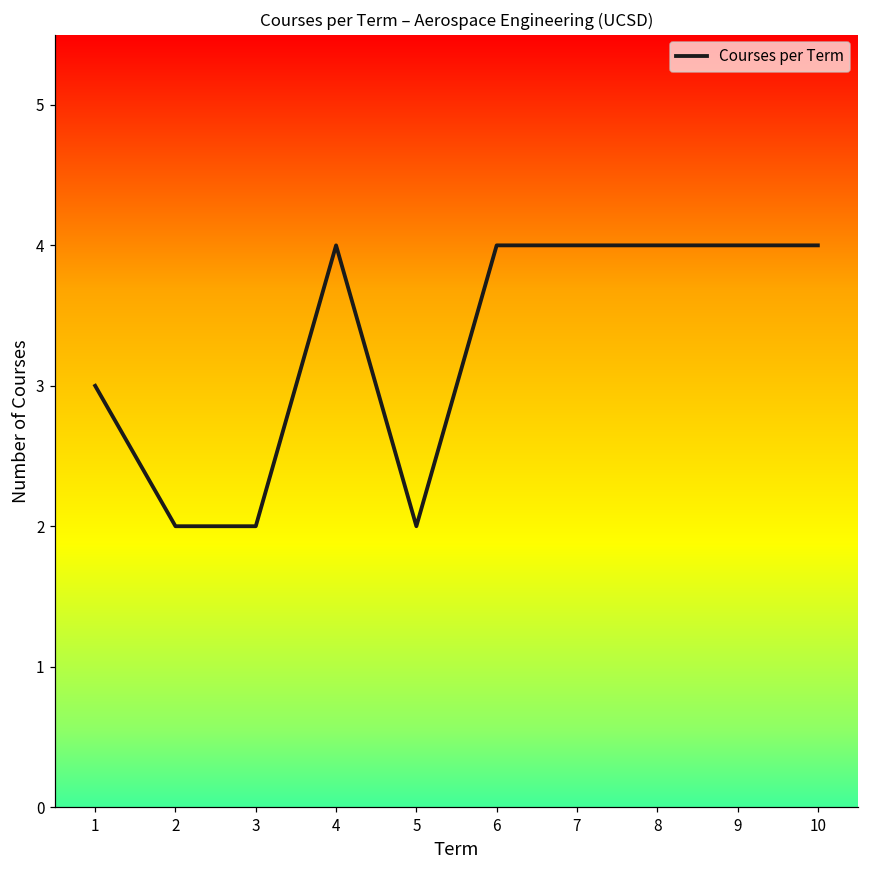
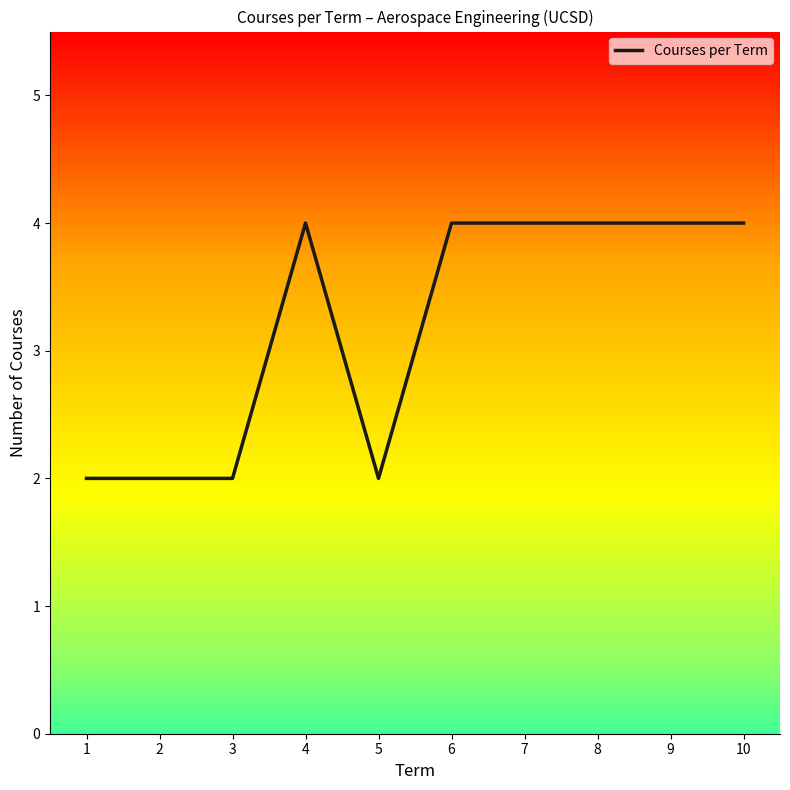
  {
-   "1": 3,
+   "1": 2,
    "2": 2,
    "3": 2,
    "4": 4,
    "5": 2,
    "6": 4,
    "7": 4,
    "8": 4,
    "9": 4,
    "10": 4
  }
